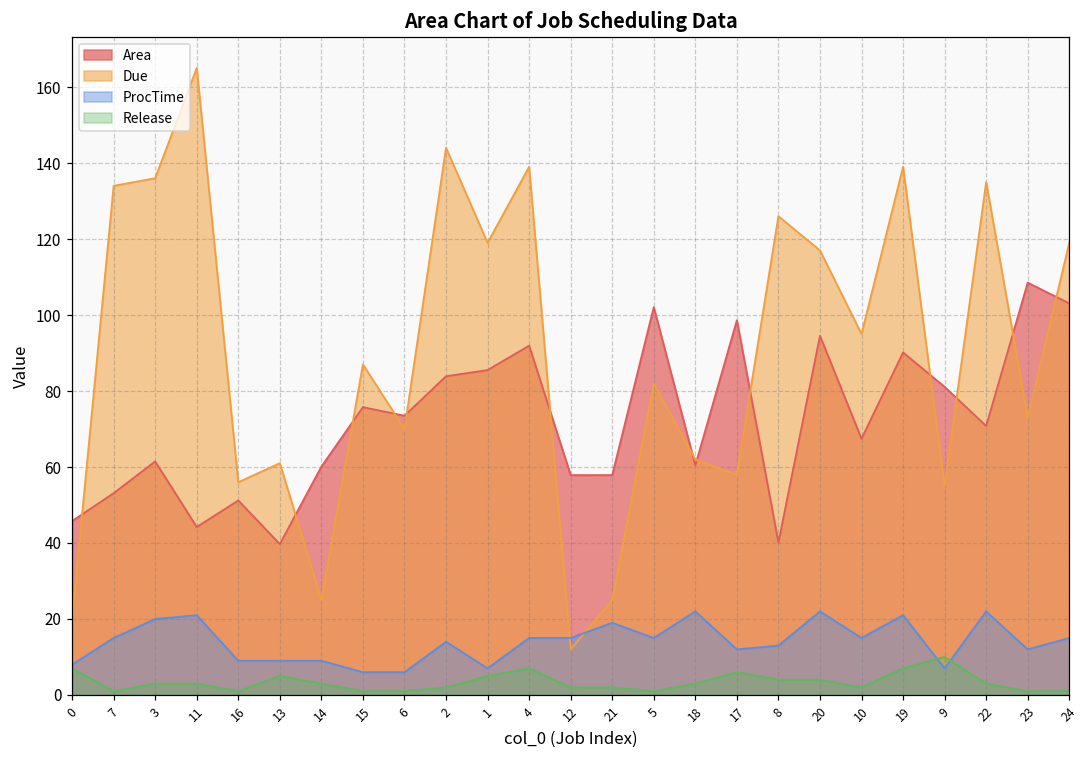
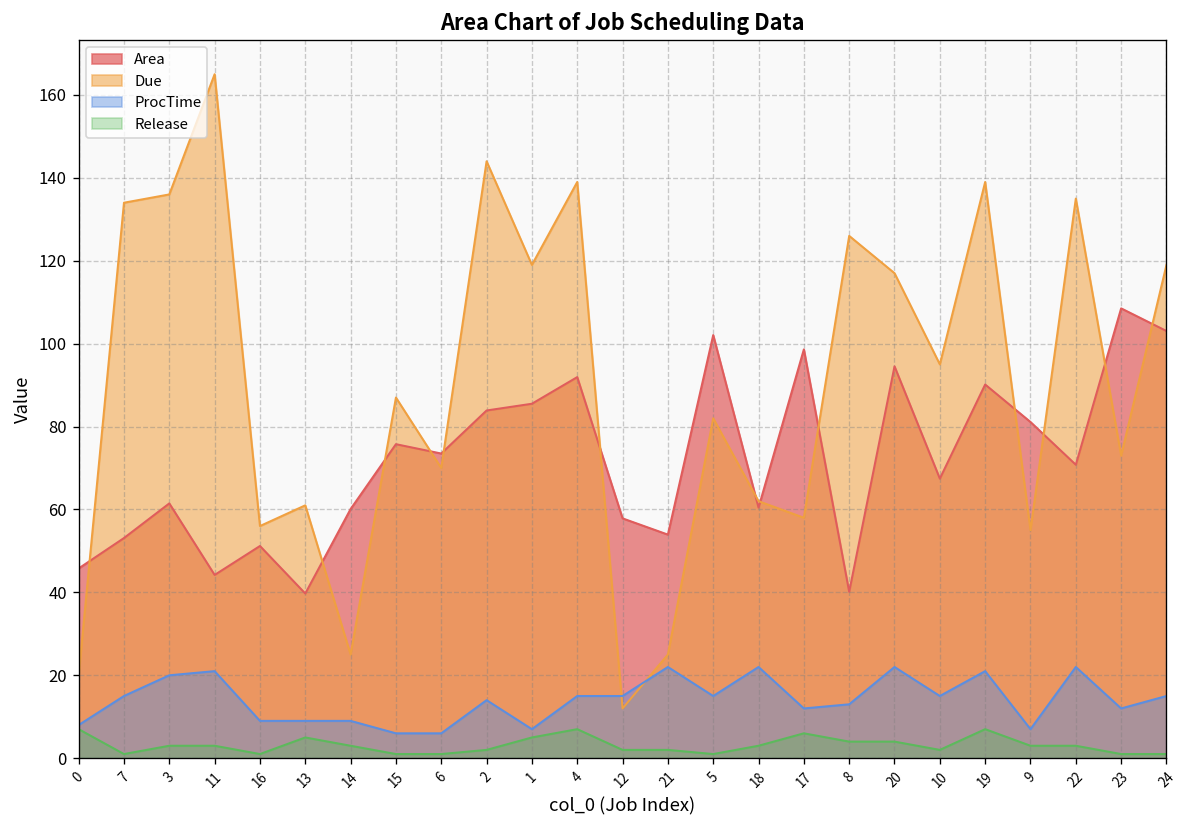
  {
    "Area": {
      "0": 46,
      "7": 53,
      "3": 61,
      "11": 44,
      "16": 51,
      "13": 40,
      "14": 60,
      "15": 76,
      "6": 73,
      "2": 84,
      "1": 86,
      "4": 92,
      "12": 58,
-     "21": 58,
+     "21": 54,
      "5": 102,
      "18": 60,
      "17": 99,
      "8": 40,
      "20": 95,
      "10": 67,
      "19": 90,
      "9": 81,
      "22": 71,
      "23": 109,
      "24": 103
    },
    "Due": {
      "0": 20,
      "7": 134,
      "3": 136,
      "11": 165,
      "16": 56,
      "13": 61,
      "14": 25,
      "15": 87,
      "6": 70,
      "2": 144,
      "1": 119,
      "4": 139,
      "12": 12,
      "21": 25,
      "5": 82,
      "18": 62,
      "17": 58,
      "8": 126,
      "20": 117,
      "10": 95,
      "19": 139,
      "9": 55,
      "22": 135,
      "23": 73,
      "24": 119
    },
    "ProcTime": {
      "0": 8,
      "7": 15,
      "3": 20,
      "11": 21,
      "16": 9,
      "13": 9,
      "14": 9,
      "15": 6,
      "6": 6,
      "2": 14,
      "1": 7,
      "4": 15,
      "12": 15,
-     "21": 19,
+     "21": 22,
      "5": 15,
      "18": 22,
      "17": 12,
      "8": 13,
      "20": 22,
      "10": 15,
      "19": 21,
      "9": 7,
      "22": 22,
      "23": 12,
      "24": 15
    },
    "Release": {
      "0": 7,
      "7": 1,
      "3": 3,
      "11": 3,
      "16": 1,
      "13": 5,
      "14": 3,
      "15": 1,
      "6": 1,
      "2": 2,
      "1": 5,
      "4": 7,
      "12": 2,
      "21": 2,
      "5": 1,
      "18": 3,
      "17": 6,
      "8": 4,
      "20": 4,
      "10": 2,
      "19": 7,
-     "9": 10,
+     "9": 3,
      "22": 3,
      "23": 1,
      "24": 1
    }
  }
